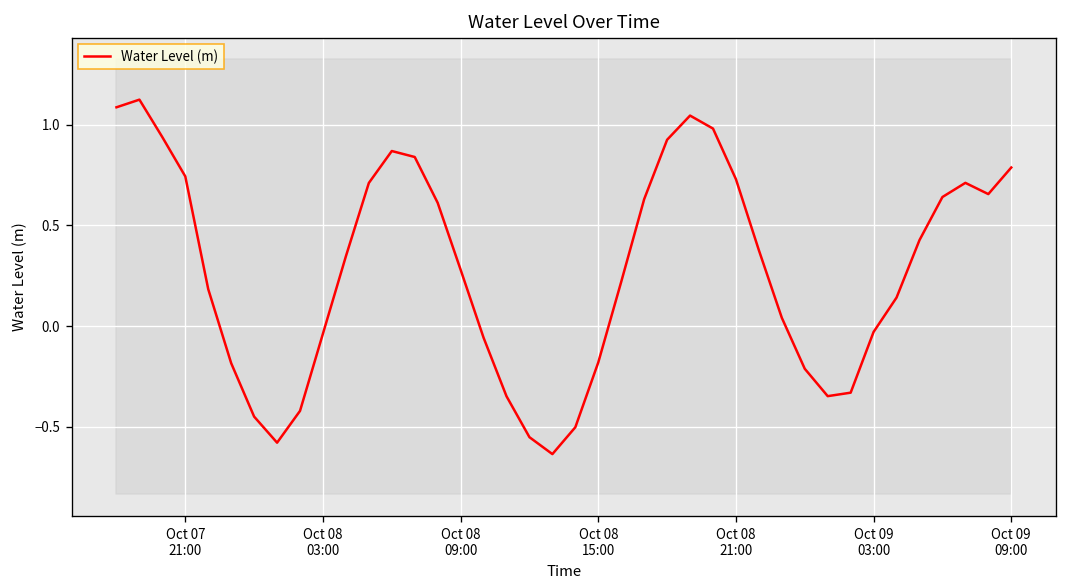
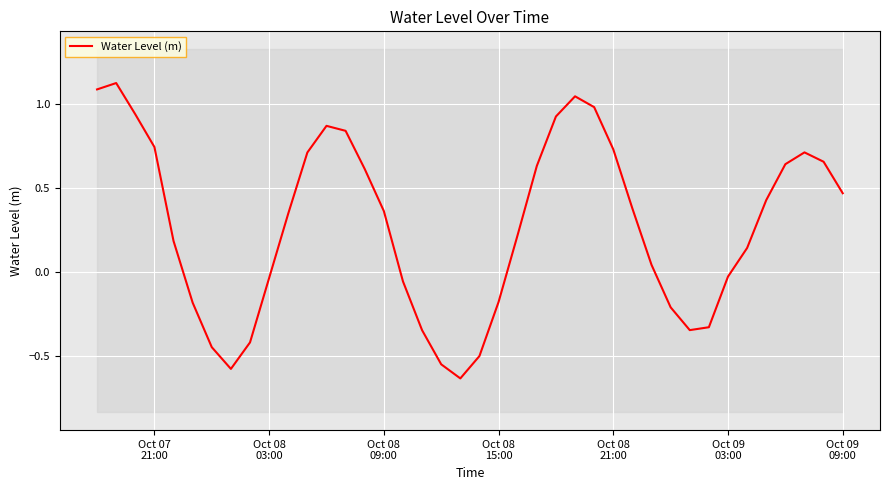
  {
    "Water Level (m)": {
      "Oct 07 21:00": 0.74,
      "Oct 08 03:00": -0.04,
-     "Oct 08 09:00": 0.28,
+     "Oct 08 09:00": 0.36,
      "Oct 08 15:00": -0.18,
      "Oct 08 21:00": 0.73,
      "Oct 09 03:00": -0.03,
-     "Oct 09 09:00": 0.79
+     "Oct 09 09:00": 0.47
    }
  }
